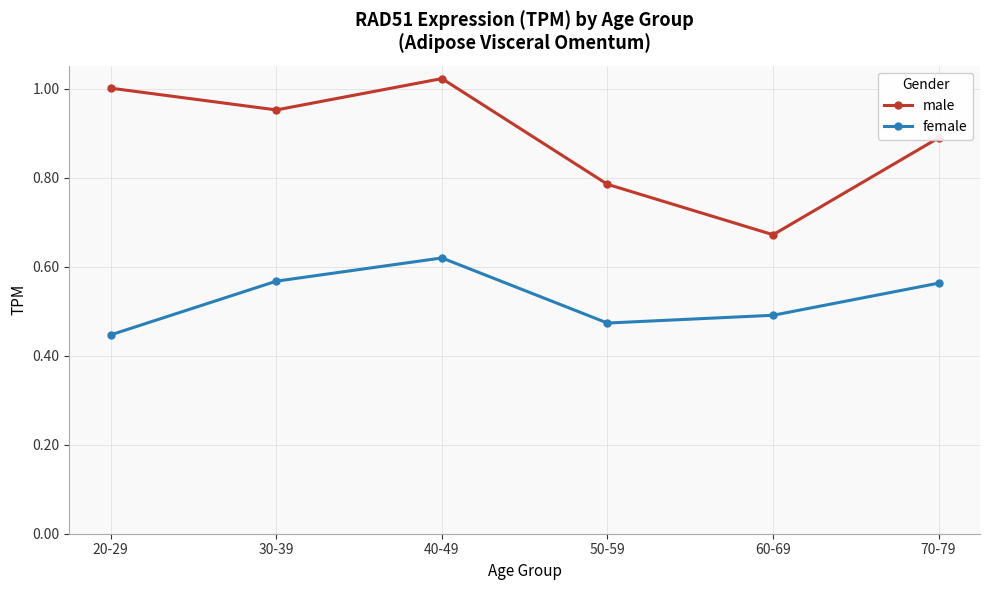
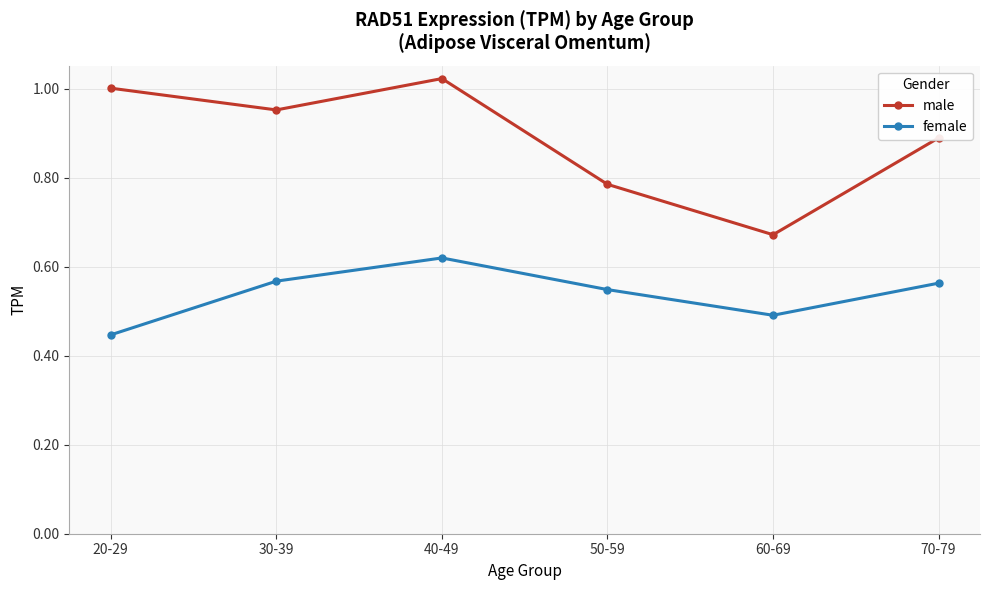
  {
    "male": {
      "20-29": 1.00,
      "30-39": 0.95,
      "40-49": 1.02,
      "50-59": 0.79,
      "60-69": 0.67
    },
    "female": {
      "20-29": 0.45,
      "30-39": 0.57,
      "40-49": 0.62,
-     "50-59": 0.47,
+     "50-59": 0.55,
      "60-69": 0.49,
      "70-79": 0.56
    }
  }
